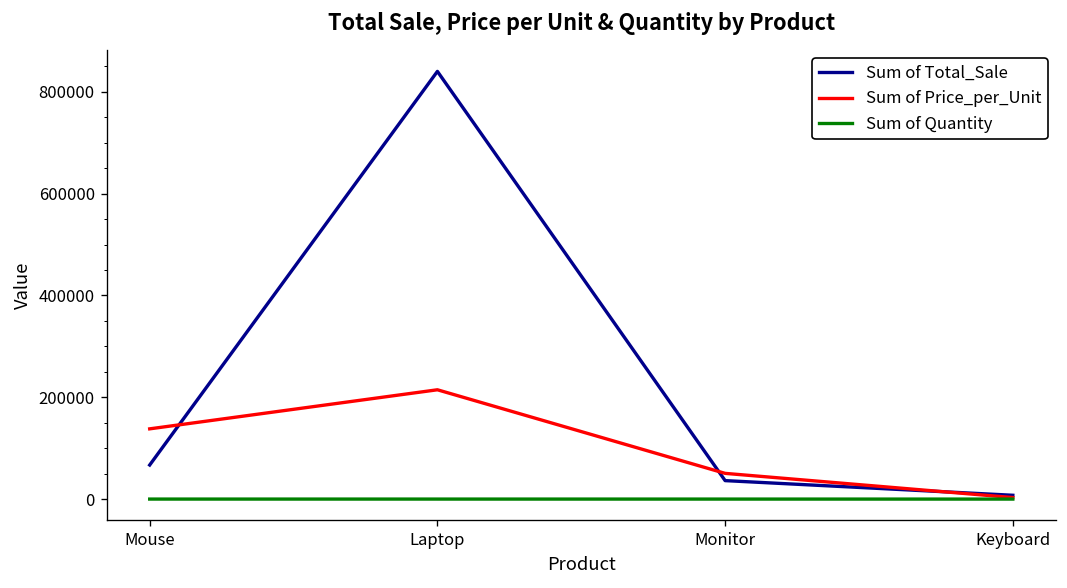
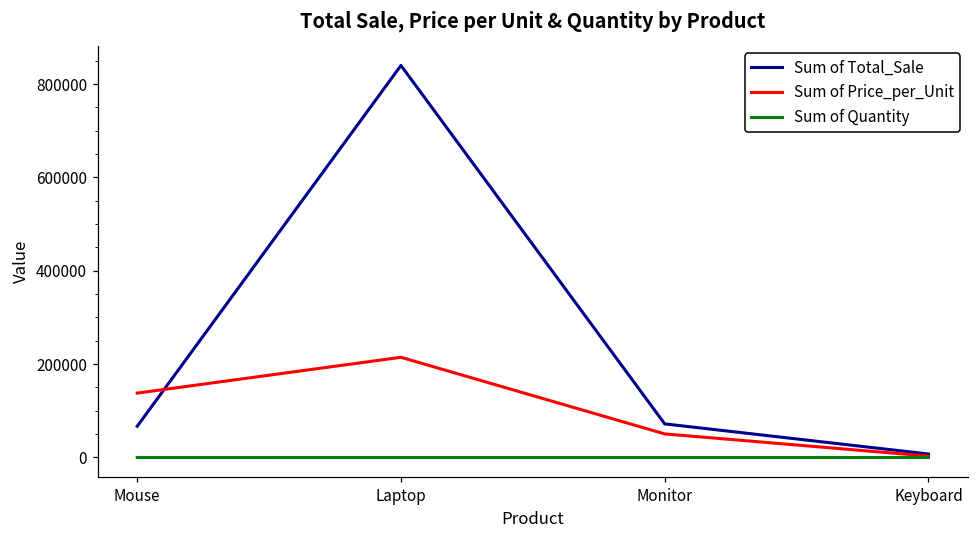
  {
    "Sum of Total_Sale": {
      "Mouse": 70000,
      "Laptop": 840000,
-     "Monitor": 40000
+     "Monitor": 70000
    },
    "Sum of Price_per_Unit": {
      "Mouse": 140000,
      "Laptop": 210000,
      "Monitor": 50000
    },
    "Sum of Quantity": {
      "Mouse": 0,
      "Laptop": 0,
      "Monitor": 0
    }
  }
